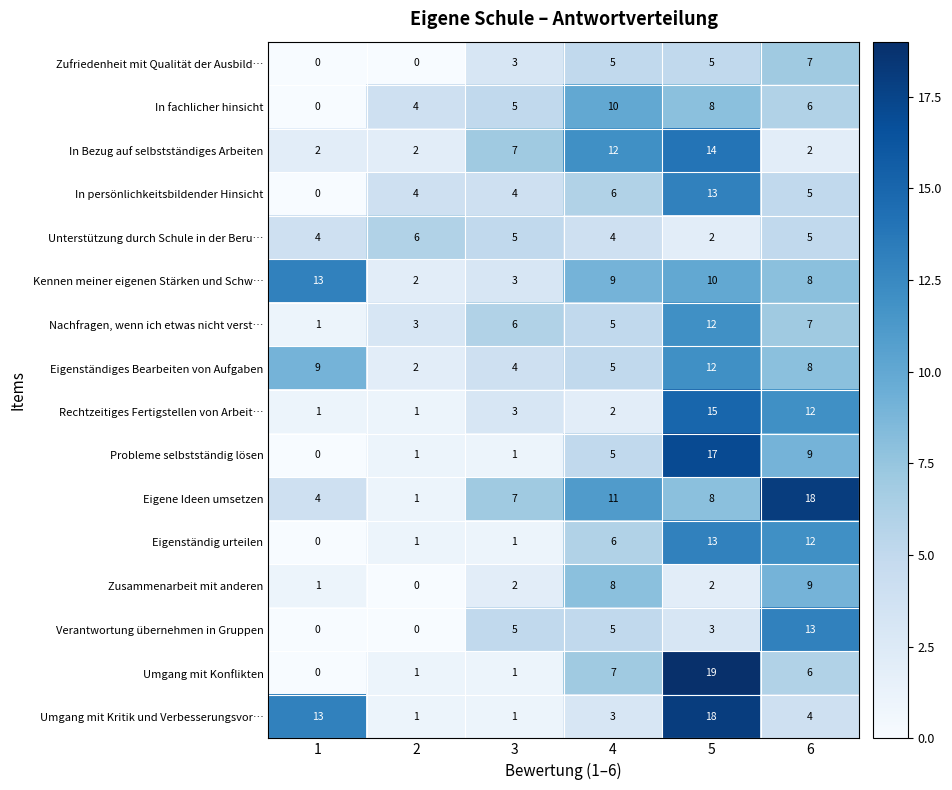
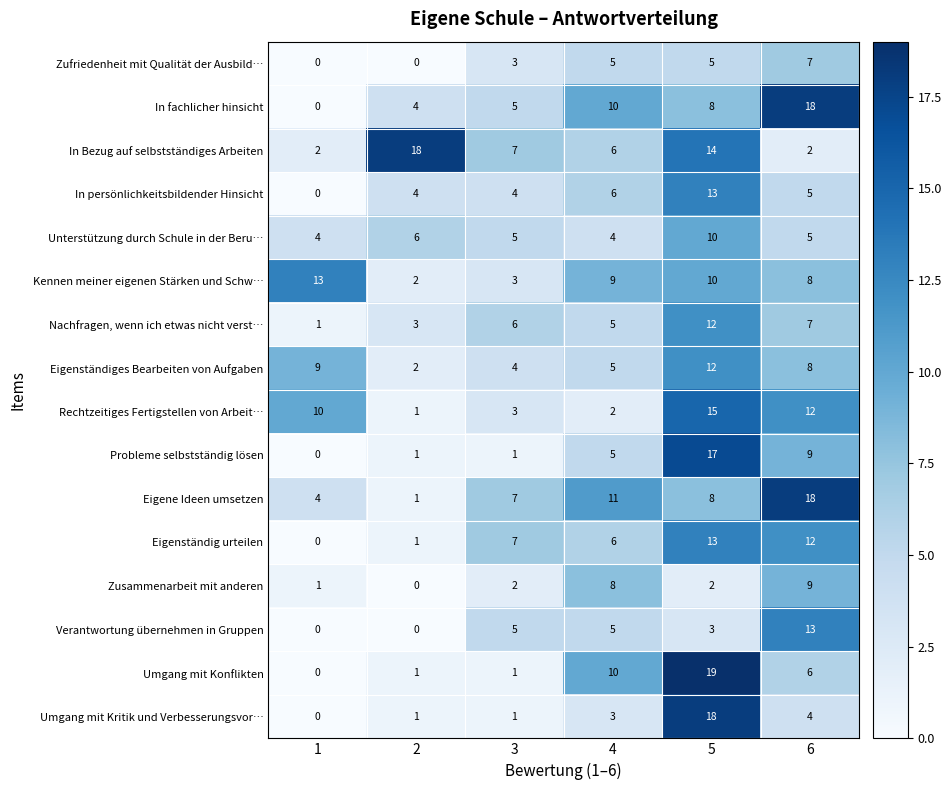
  {
    "Zufriedenheit mit Qualität der Ausbild…": {
      "1": 0,
      "2": 0,
      "3": 3,
      "4": 5,
      "5": 5,
      "6": 7
    },
    "In fachlicher hinsicht": {
      "1": 0,
      "2": 4,
      "3": 5,
      "4": 10,
      "5": 8,
-     "6": 6
+     "6": 18
    },
    "In Bezug auf selbstständiges Arbeiten": {
      "1": 2,
-     "2": 2,
+     "2": 18,
      "3": 7,
-     "4": 12,
+     "4": 6,
      "5": 14,
      "6": 2
    },
    "In persönlichkeitsbildender Hinsicht": {
      "1": 0,
      "2": 4,
      "3": 4,
      "4": 6,
      "5": 13,
      "6": 5
    },
    "Unterstützung durch Schule in der Beru…": {
      "1": 4,
      "2": 6,
      "3": 5,
      "4": 4,
-     "5": 2,
+     "5": 10,
      "6": 5
    },
    "Kennen meiner eigenen Stärken und Schw…": {
      "1": 13,
      "2": 2,
      "3": 3,
      "4": 9,
      "5": 10,
      "6": 8
    },
    "Nachfragen, wenn ich etwas nicht verst…": {
      "1": 1,
      "2": 3,
      "3": 6,
      "4": 5,
      "5": 12,
      "6": 7
    },
    "Eigenständiges Bearbeiten von Aufgaben": {
      "1": 9,
      "2": 2,
      "3": 4,
      "4": 5,
      "5": 12,
      "6": 8
    },
    "Rechtzeitiges Fertigstellen von Arbeit…": {
-     "1": 1,
+     "1": 10,
      "2": 1,
      "3": 3,
      "4": 2,
      "5": 15,
      "6": 12
    },
    "Probleme selbstständig lösen": {
      "1": 0,
      "2": 1,
      "3": 1,
      "4": 5,
      "5": 17,
      "6": 9
    },
    "Eigene Ideen umsetzen": {
      "1": 4,
      "2": 1,
      "3": 7,
      "4": 11,
      "5": 8,
      "6": 18
    },
    "Eigenständig urteilen": {
      "1": 0,
      "2": 1,
-     "3": 1,
+     "3": 7,
      "4": 6,
      "5": 13,
      "6": 12
    },
    "Zusammenarbeit mit anderen": {
      "1": 1,
      "2": 0,
      "3": 2,
      "4": 8,
      "5": 2,
      "6": 9
    },
    "Verantwortung übernehmen in Gruppen": {
      "1": 0,
      "2": 0,
      "3": 5,
      "4": 5,
      "5": 3,
      "6": 13
    },
    "Umgang mit Konflikten": {
      "1": 0,
      "2": 1,
      "3": 1,
-     "4": 7,
+     "4": 10,
      "5": 19,
      "6": 6
    },
    "Umgang mit Kritik und Verbesserungsvor…": {
-     "1": 13,
+     "1": 0,
      "2": 1,
      "3": 1,
      "4": 3,
      "5": 18,
      "6": 4
    }
  }
